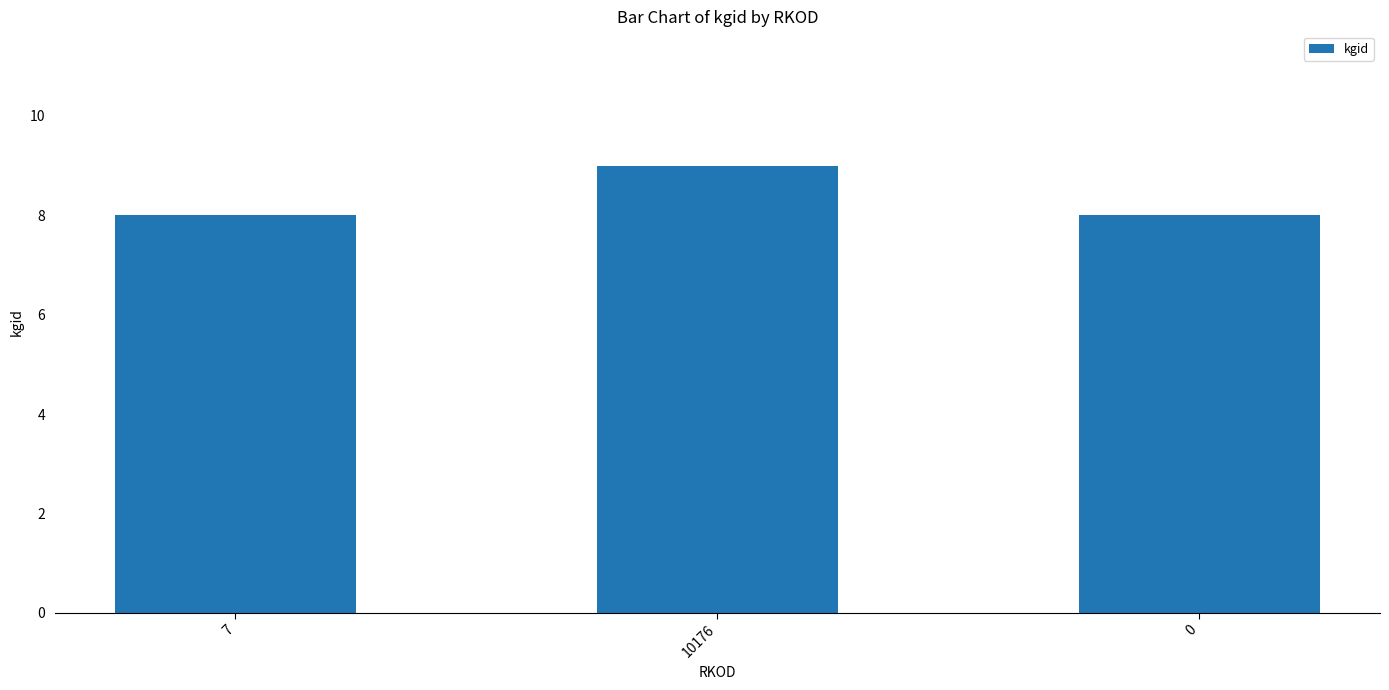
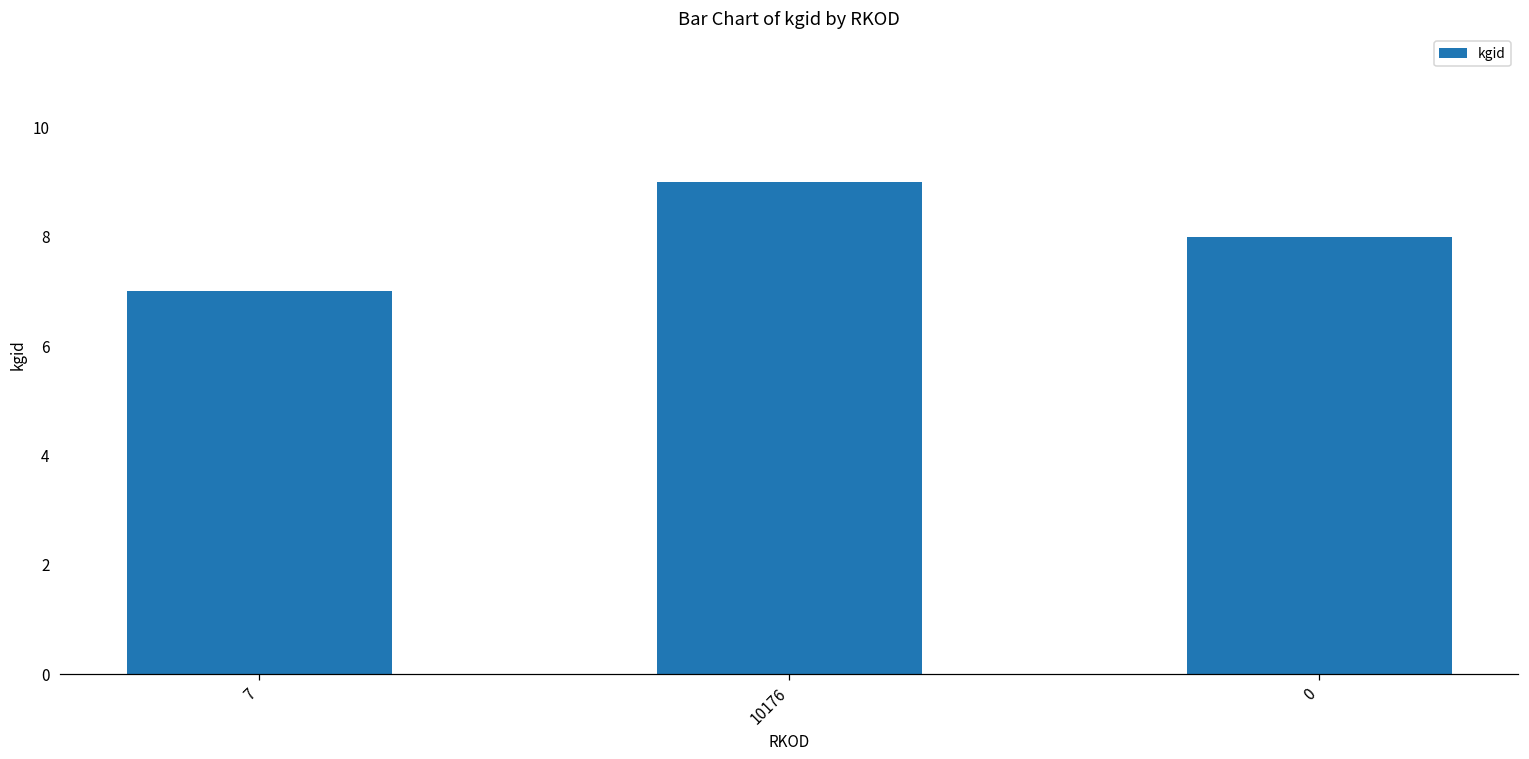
  {
-   "7": 8,
+   "7": 7,
    "10176": 9,
    "0": 8
  }
